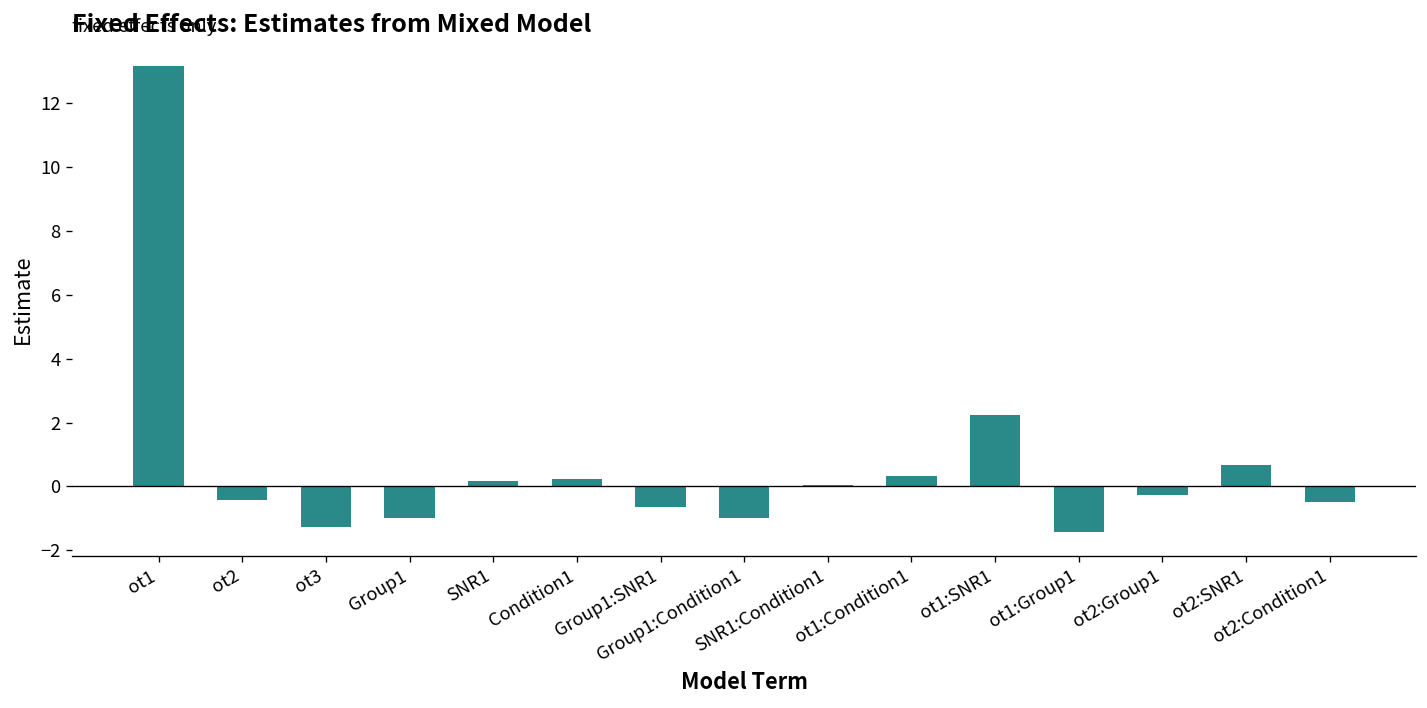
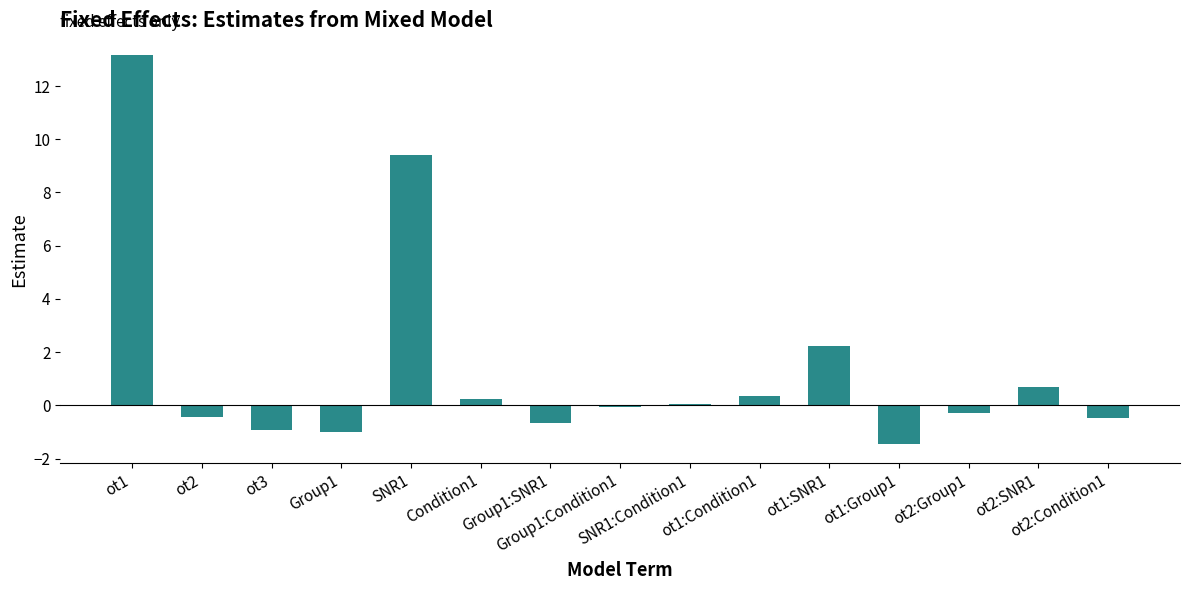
  {
    "ot1": 13.2,
    "ot2": -0.4,
-   "ot3": -1.3,
+   "ot3": -0.9,
    "Group1": -1.0,
-   "SNR1": 0.2,
+   "SNR1": 9.4,
    "Condition1": 0.2,
    "Group1:SNR1": -0.7,
-   "Group1:Condition1": -1.0,
+   "Group1:Condition1": -0.1,
    "ot1:Condition1": 0.3,
    "ot1:SNR1": 2.2,
    "ot1:Group1": -1.4,
    "ot2:Group1": -0.3,
    "ot2:SNR1": 0.7,
    "ot2:Condition1": -0.5
  }
